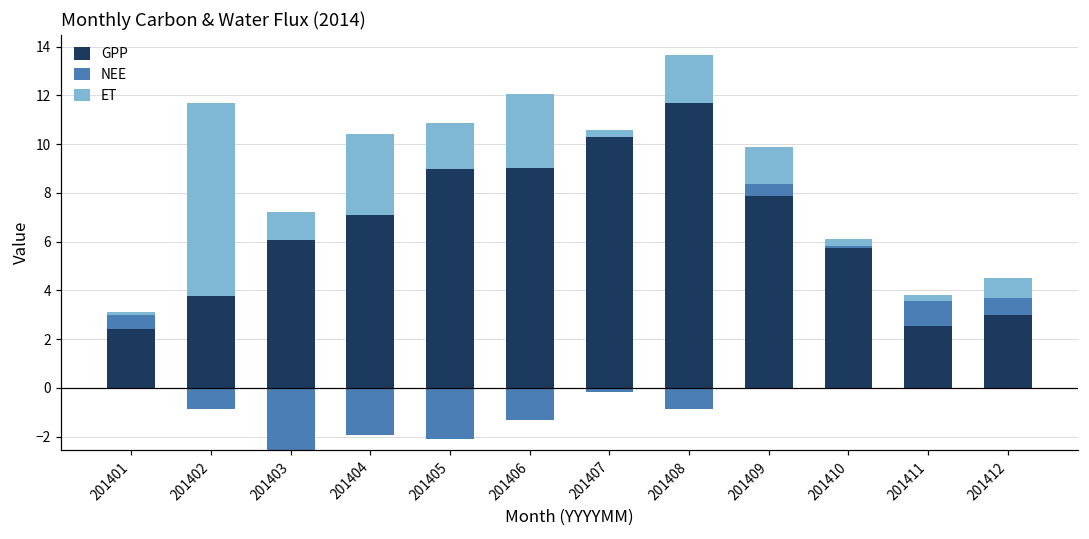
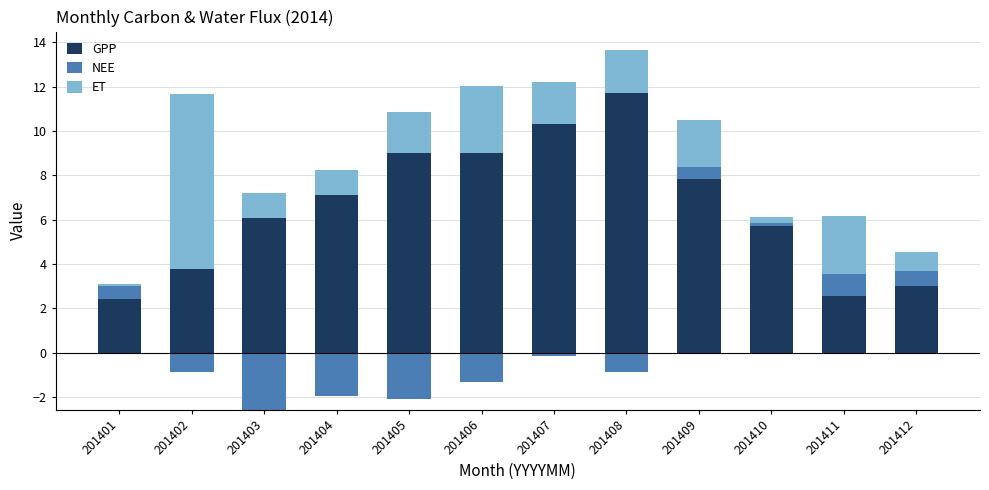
  {
    "ET": {
      "201401": 0.1,
      "201402": 7.9,
      "201403": 1.1,
-     "201404": 3.3,
+     "201404": 1.1,
      "201405": 1.9,
      "201406": 3.0,
-     "201407": 0.3,
+     "201407": 1.9,
      "201408": 2.0,
-     "201409": 1.5,
+     "201409": 2.1,
      "201410": 0.3,
-     "201411": 0.3,
+     "201411": 2.6,
      "201412": 0.8
    }
  }
